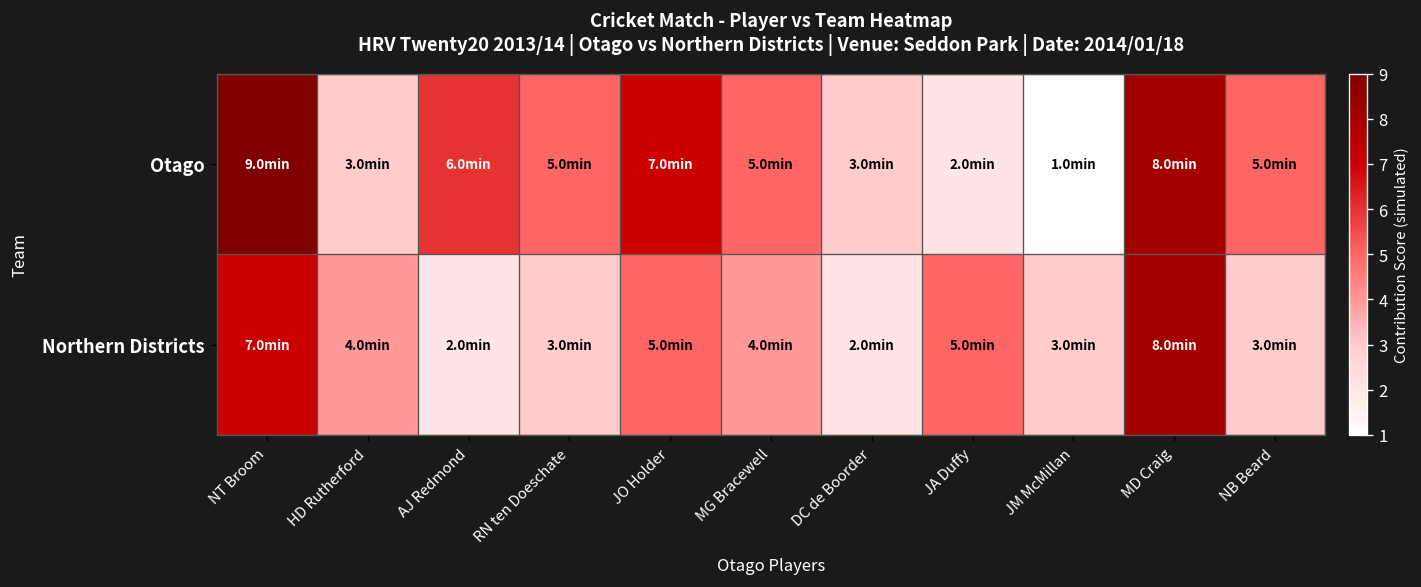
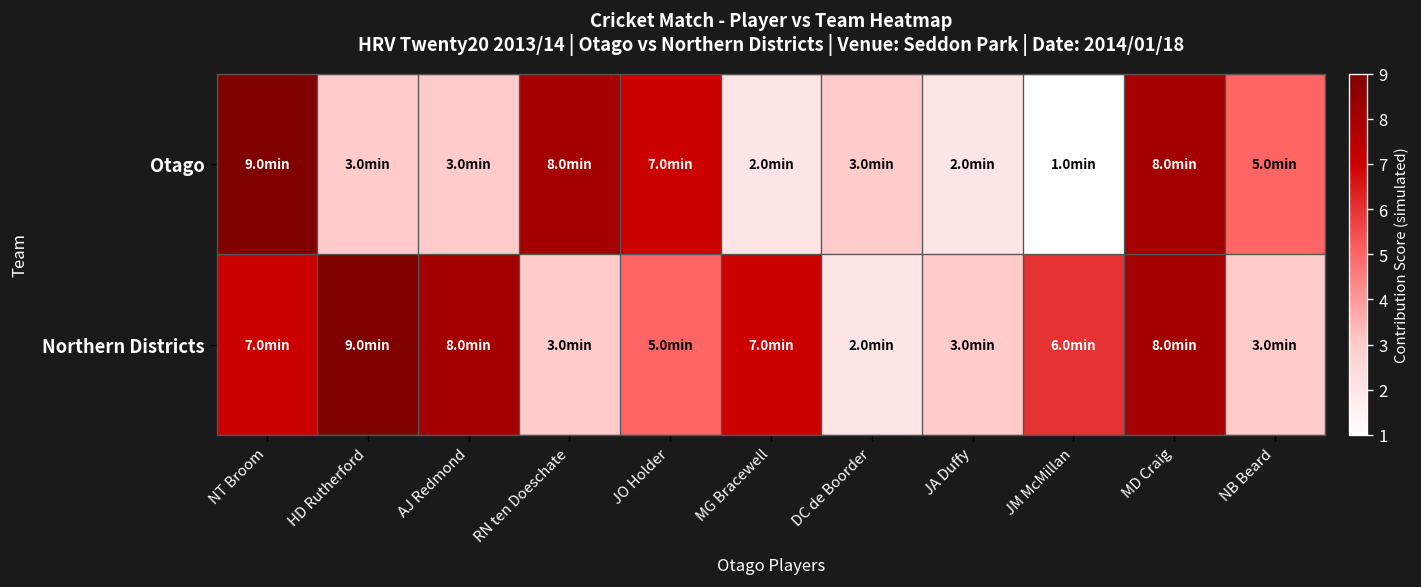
  {
    "Otago": {
      "NT Broom": 9.0,
      "HD Rutherford": 3.0,
-     "AJ Redmond": 6.0,
-     "RN ten Doeschate": 5.0,
+     "AJ Redmond": 3.0,
+     "RN ten Doeschate": 8.0,
      "JO Holder": 7.0,
-     "MG Bracewell": 5.0,
+     "MG Bracewell": 2.0,
      "DC de Boorder": 3.0,
      "JA Duffy": 2.0,
      "JM McMillan": 1.0,
      "MD Craig": 8.0,
      "NB Beard": 5.0
    },
    "Northern Districts": {
      "NT Broom": 7.0,
-     "HD Rutherford": 4.0,
-     "AJ Redmond": 2.0,
+     "HD Rutherford": 9.0,
+     "AJ Redmond": 8.0,
      "RN ten Doeschate": 3.0,
      "JO Holder": 5.0,
-     "MG Bracewell": 4.0,
+     "MG Bracewell": 7.0,
      "DC de Boorder": 2.0,
-     "JA Duffy": 5.0,
-     "JM McMillan": 3.0,
+     "JA Duffy": 3.0,
+     "JM McMillan": 6.0,
      "MD Craig": 8.0,
      "NB Beard": 3.0
    }
  }
